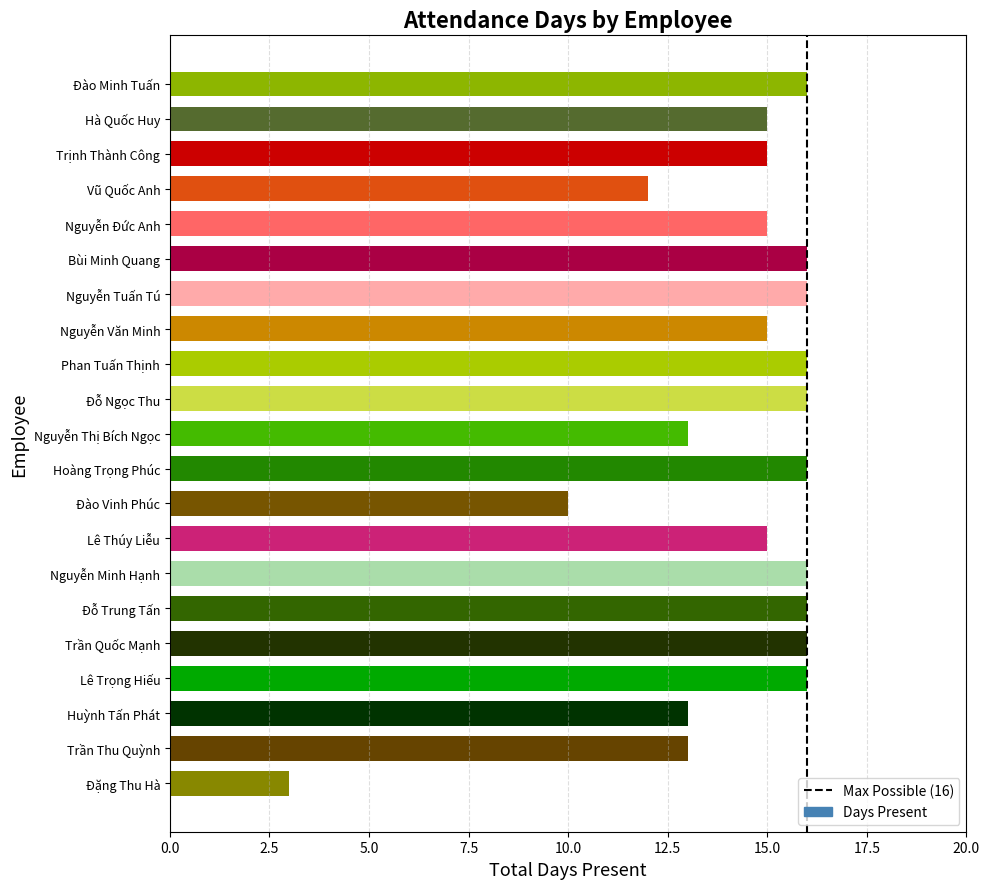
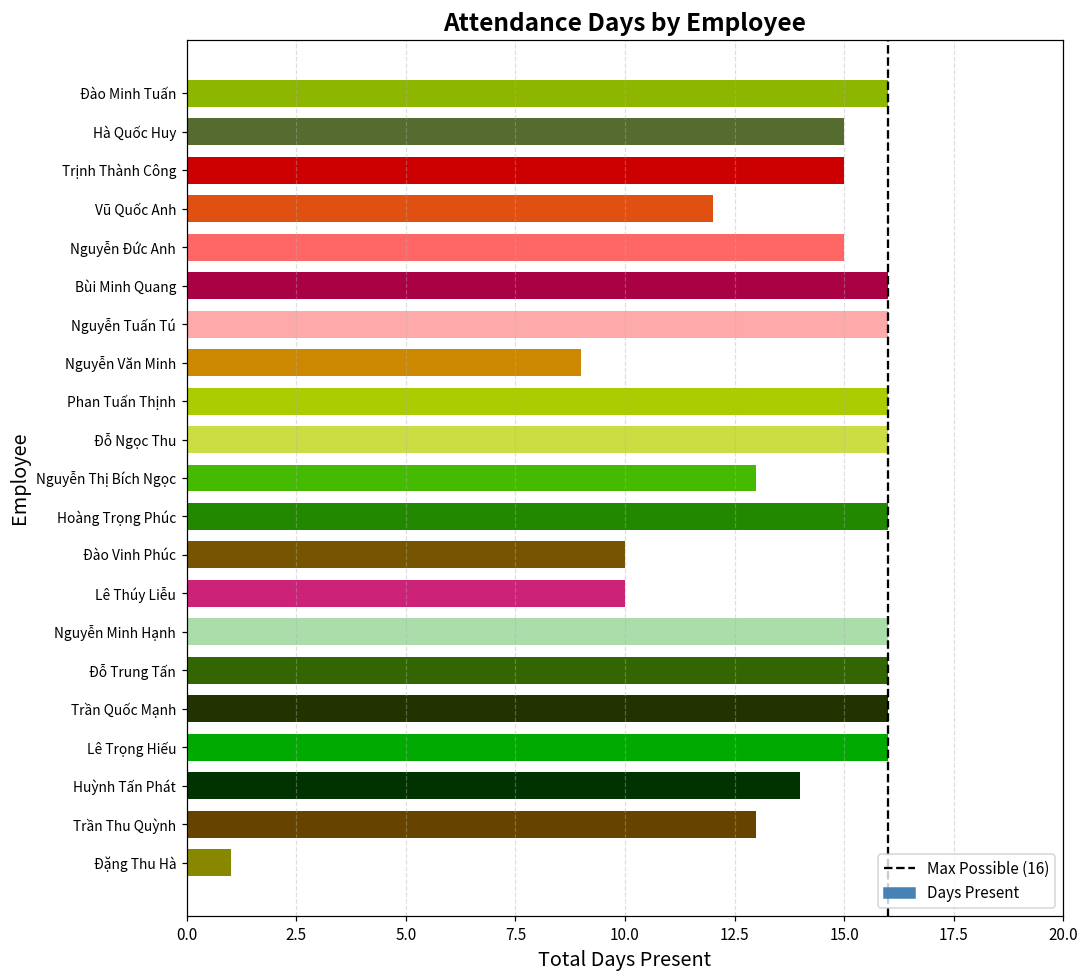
  {
    "Đào Minh Tuấn": 16,
    "Hà Quốc Huy": 15,
    "Trịnh Thành Công": 15,
    "Vũ Quốc Anh": 12,
    "Nguyễn Đức Anh": 15,
    "Bùi Minh Quang": 16,
    "Nguyễn Tuấn Tú": 16,
-   "Nguyễn Văn Minh": 15,
+   "Nguyễn Văn Minh": 9,
    "Phan Tuấn Thịnh": 16,
    "Đỗ Ngọc Thu": 16,
    "Nguyễn Thị Bích Ngọc": 13,
    "Hoàng Trọng Phúc": 16,
    "Đào Vinh Phúc": 10,
-   "Lê Thúy Liễu": 15,
+   "Lê Thúy Liễu": 10,
    "Nguyễn Minh Hạnh": 16,
    "Đỗ Trung Tấn": 16,
    "Trần Quốc Mạnh": 16,
    "Lê Trọng Hiếu": 16,
-   "Huỳnh Tấn Phát": 13,
+   "Huỳnh Tấn Phát": 14,
    "Trần Thu Quỳnh": 13,
-   "Đặng Thu Hà": 3
+   "Đặng Thu Hà": 1
  }
